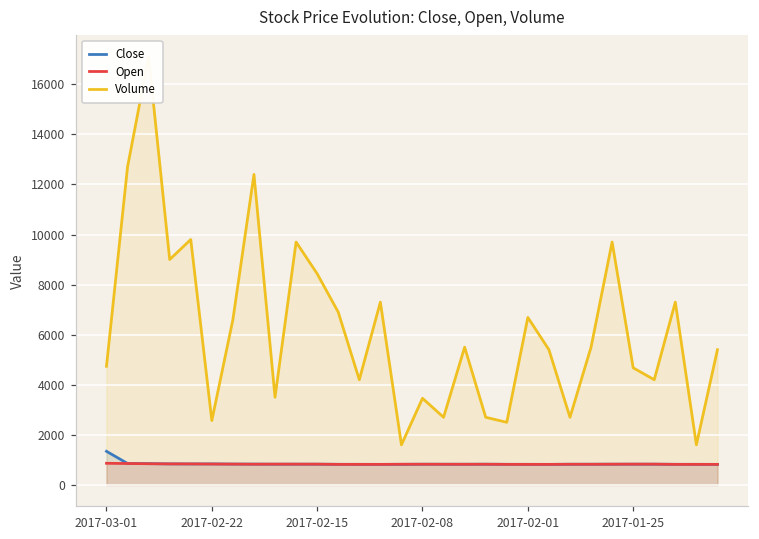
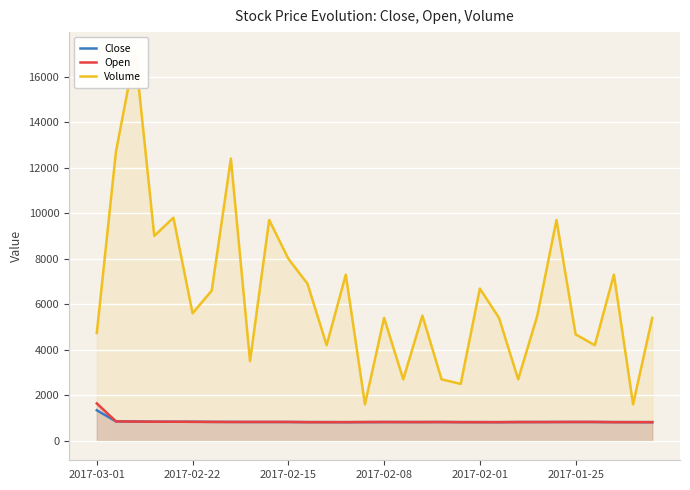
  {
    "Close": {
      "2017-03-01": 1300
    },
    "Open": {
-     "2017-03-01": 900
+     "2017-03-01": 1600
    },
    "Volume": {
      "2017-03-01": 4700,
-     "2017-02-22": 2600,
-     "2017-02-15": 8400,
-     "2017-02-08": 3500,
+     "2017-02-22": 5600,
+     "2017-02-15": 8000,
+     "2017-02-08": 5400,
      "2017-02-01": 6700,
      "2017-01-25": 4700
    }
  }
